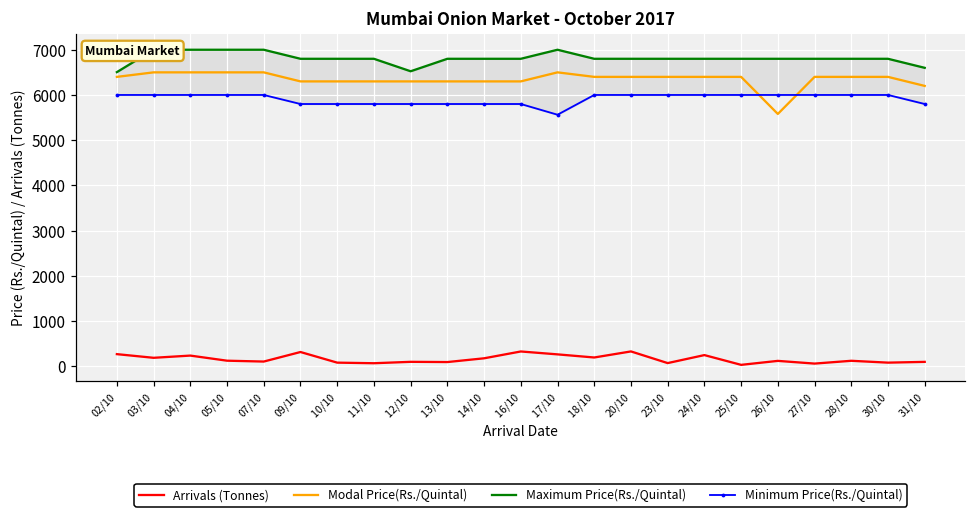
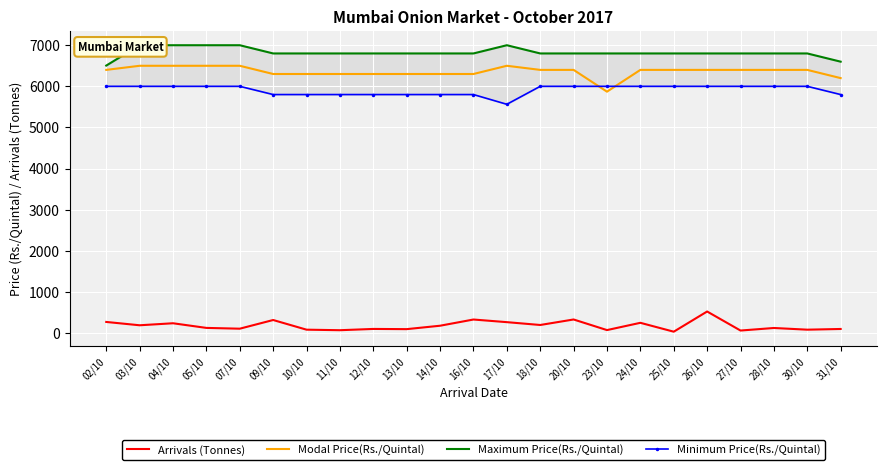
  {
    "Arrivals (Tonnes)": {
      "02/10": 300,
      "03/10": 200,
      "04/10": 200,
      "05/10": 100,
      "07/10": 100,
      "09/10": 300,
      "10/10": 100,
      "11/10": 100,
      "12/10": 100,
      "13/10": 100,
      "14/10": 200,
      "16/10": 300,
      "17/10": 300,
      "18/10": 200,
      "20/10": 300,
      "23/10": 100,
      "24/10": 200,
      "25/10": 0,
-     "26/10": 100,
+     "26/10": 500,
      "27/10": 100,
      "28/10": 100,
      "30/10": 100,
      "31/10": 100
    },
    "Modal Price(Rs./Quintal)": {
      "02/10": 6400,
      "03/10": 6500,
      "04/10": 6500,
      "05/10": 6500,
      "07/10": 6500,
      "09/10": 6300,
      "10/10": 6300,
      "11/10": 6300,
      "12/10": 6300,
      "13/10": 6300,
      "14/10": 6300,
      "16/10": 6300,
      "17/10": 6500,
      "18/10": 6400,
      "20/10": 6400,
-     "23/10": 6400,
+     "23/10": 5900,
      "24/10": 6400,
      "25/10": 6400,
-     "26/10": 5600,
+     "26/10": 6400,
      "27/10": 6400,
      "28/10": 6400,
      "30/10": 6400,
      "31/10": 6200
    },
    "Maximum Price(Rs./Quintal)": {
      "02/10": 6500,
      "04/10": 7000,
      "05/10": 7000,
      "07/10": 7000,
      "09/10": 6800,
      "10/10": 6800,
      "11/10": 6800,
-     "12/10": 6500,
+     "12/10": 6800,
      "13/10": 6800,
      "14/10": 6800,
      "16/10": 6800,
      "17/10": 7000,
      "18/10": 6800,
      "20/10": 6800,
      "23/10": 6800,
      "24/10": 6800,
      "25/10": 6800,
      "26/10": 6800,
      "27/10": 6800,
      "28/10": 6800,
      "30/10": 6800,
      "31/10": 6600
    },
    "Minimum Price(Rs./Quintal)": {
      "02/10": 6000,
      "03/10": 6000,
      "04/10": 6000,
      "05/10": 6000,
      "07/10": 6000,
      "09/10": 5800,
      "10/10": 5800,
      "11/10": 5800,
      "12/10": 5800,
      "13/10": 5800,
      "14/10": 5800,
      "16/10": 5800,
      "17/10": 5600,
      "18/10": 6000,
      "20/10": 6000,
      "23/10": 6000,
      "24/10": 6000,
      "25/10": 6000,
      "26/10": 6000,
      "27/10": 6000,
      "28/10": 6000,
      "30/10": 6000,
      "31/10": 5800
    }
  }
